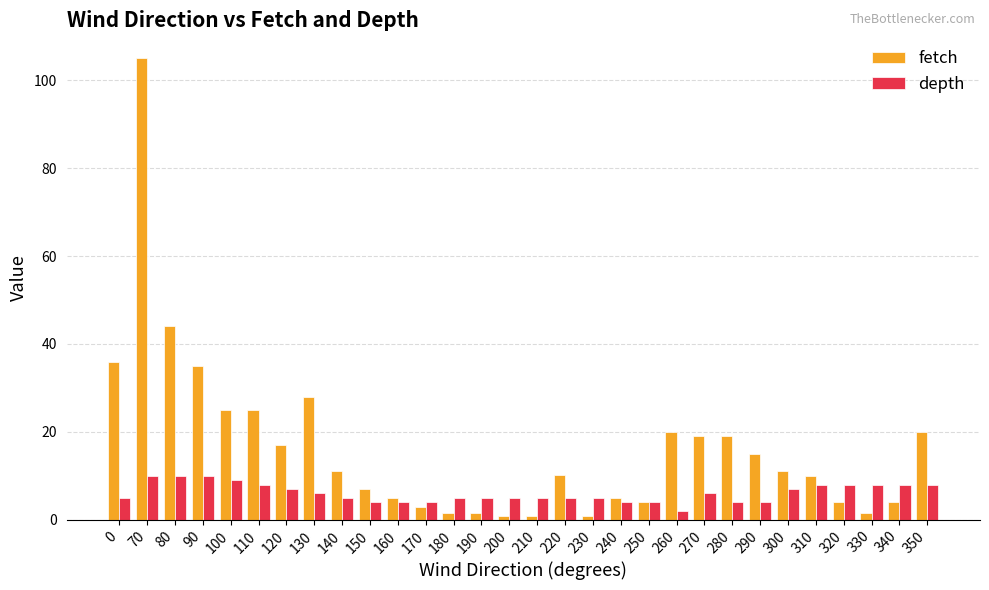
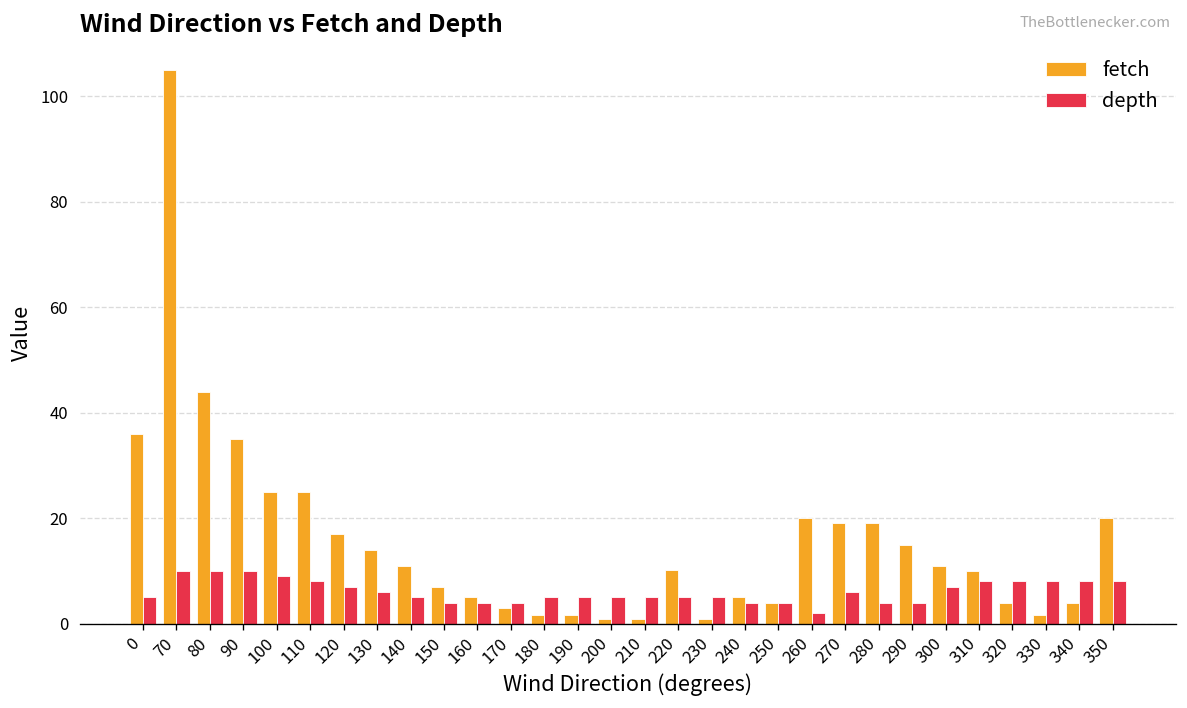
  {
    "fetch": {
      "0": 36,
      "70": 105,
      "80": 44,
      "90": 35,
      "100": 25,
      "110": 25,
      "120": 17,
-     "130": 28,
+     "130": 14,
      "140": 11,
      "150": 7,
      "160": 5,
      "170": 3,
      "180": 2,
      "190": 2,
      "200": 1,
      "210": 1,
      "220": 10,
      "230": 1,
      "240": 5,
      "250": 4,
      "260": 20,
      "270": 19,
      "280": 19,
      "290": 15,
      "300": 11,
      "310": 10,
      "320": 4,
      "330": 2,
      "340": 4,
      "350": 20
    },
    "depth": {
      "0": 5,
      "70": 10,
      "80": 10,
      "90": 10,
      "100": 9,
      "110": 8,
      "120": 7,
      "130": 6,
      "140": 5,
      "150": 4,
      "160": 4,
      "170": 4,
      "180": 5,
      "190": 5,
      "200": 5,
      "210": 5,
      "220": 5,
      "230": 5,
      "240": 4,
      "250": 4,
      "260": 2,
      "270": 6,
      "280": 4,
      "290": 4,
      "300": 7,
      "310": 8,
      "320": 8,
      "330": 8,
      "340": 8,
      "350": 8
    }
  }
